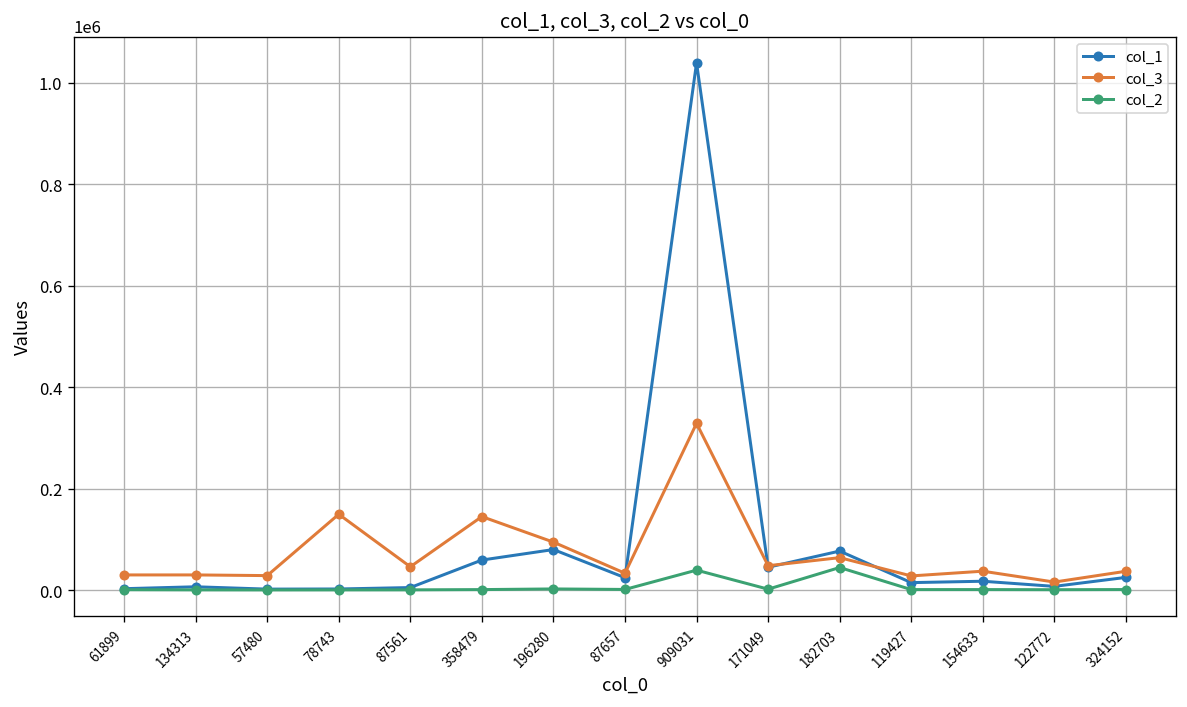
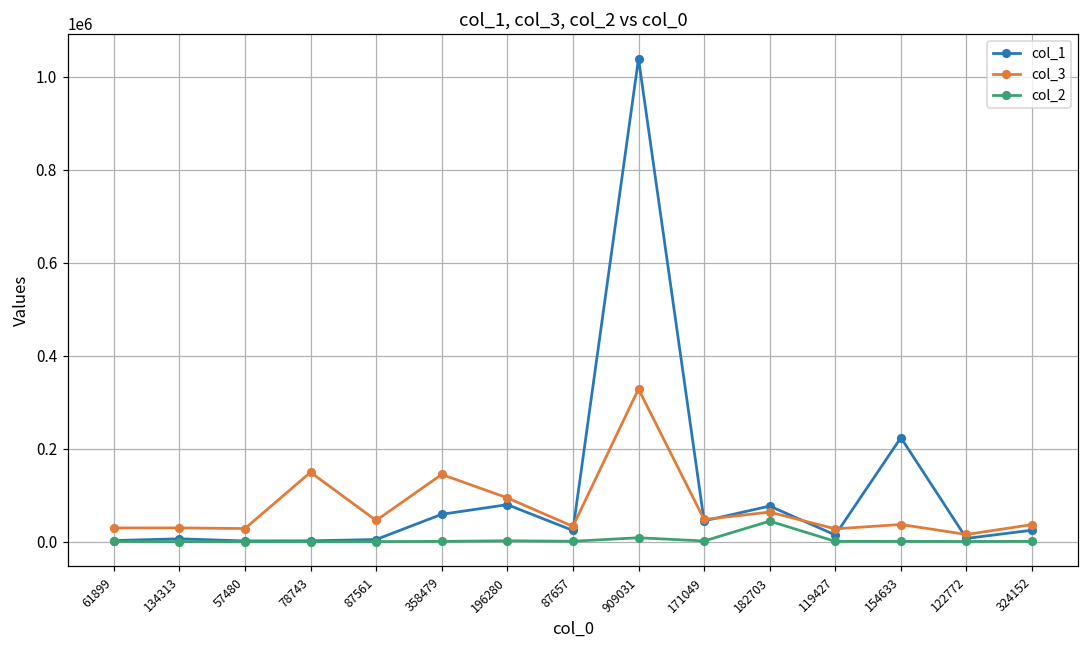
  {
    "col_1": {
      "134313": 10000,
      "358479": 60000,
      "196280": 80000,
      "87657": 20000,
      "909031": 1040000,
      "182703": 80000,
      "119427": 10000,
-     "154633": 20000,
+     "154633": 220000,
      "122772": 10000,
      "324152": 20000
    },
    "col_3": {
      "61899": 30000,
      "134313": 30000,
      "57480": 30000,
      "78743": 150000,
      "87561": 50000,
      "358479": 140000,
      "196280": 90000,
      "87657": 30000,
      "909031": 330000,
      "182703": 60000,
      "119427": 30000,
      "154633": 40000,
      "122772": 20000,
      "324152": 40000
    },
    "col_2": {
      "134313": 0,
      "358479": 0,
      "196280": 0,
      "87657": 0,
-     "909031": 40000,
+     "909031": 10000,
      "171049": 0,
      "182703": 40000,
      "119427": 0,
      "154633": 0,
      "122772": 0,
      "324152": 0
    }
  }
